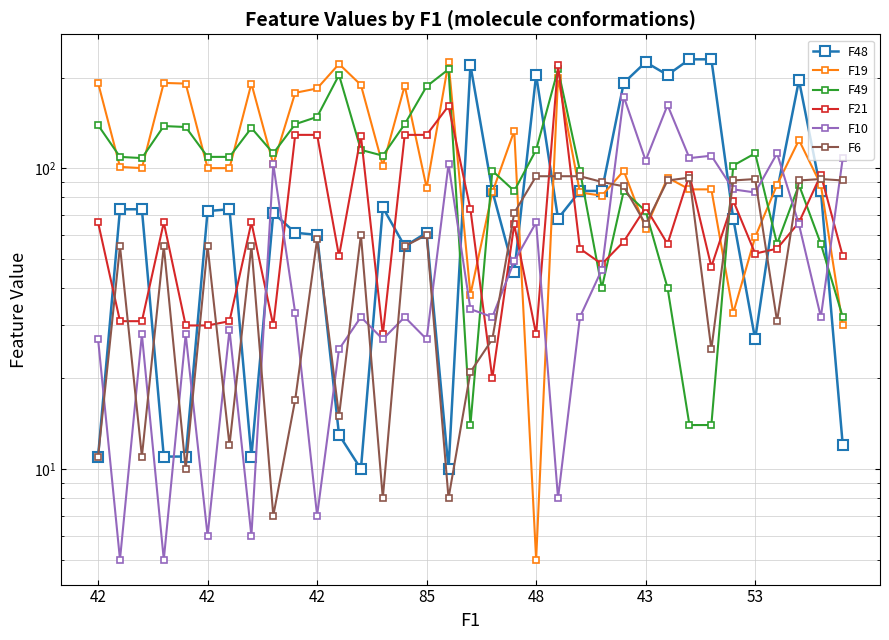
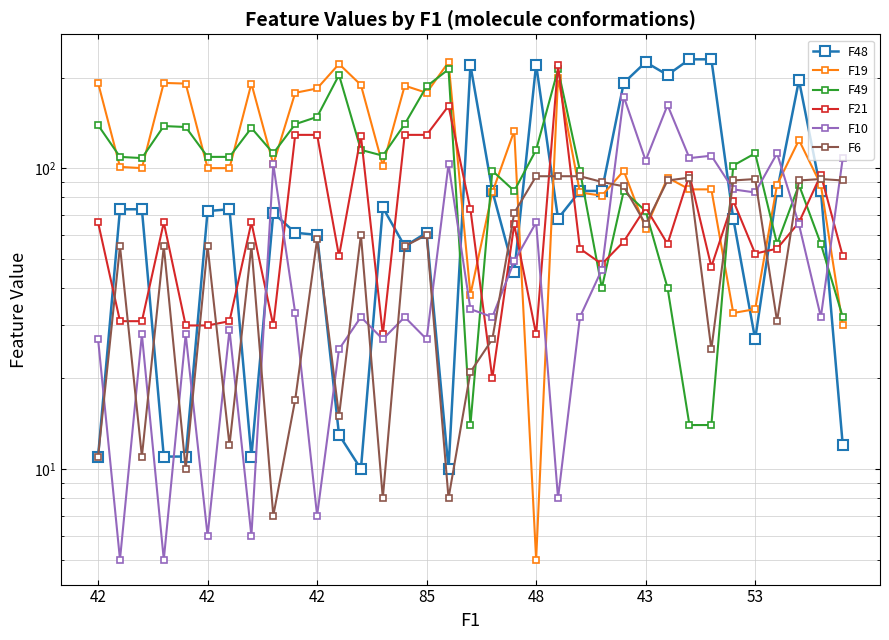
  {
    "F48": {
-     "48": 200,
+     "48": 220,
      "43": 230,
      "53": 27
    },
    "F19": {
-     "85": 86,
+     "85": 180,
      "48": 5,
      "43": 63,
-     "53": 59
+     "53": 34
    },
    "F49": {
      "85": 190,
      "48": 115,
      "43": 72,
      "53": 112
    },
    "F21": {
      "85": 129,
      "48": 28,
      "43": 74,
      "53": 52
    },
    "F10": {
      "85": 27,
      "48": 66,
      "43": 106,
      "53": 83
    },
    "F6": {
      "48": 94,
      "43": 65,
      "53": 92
    }
  }
